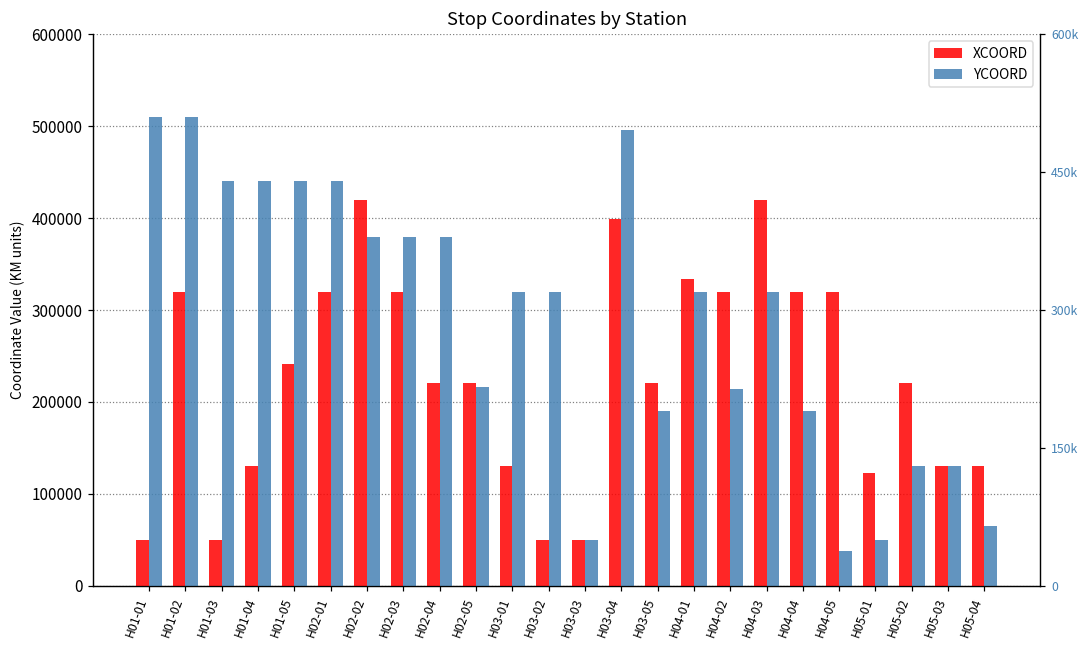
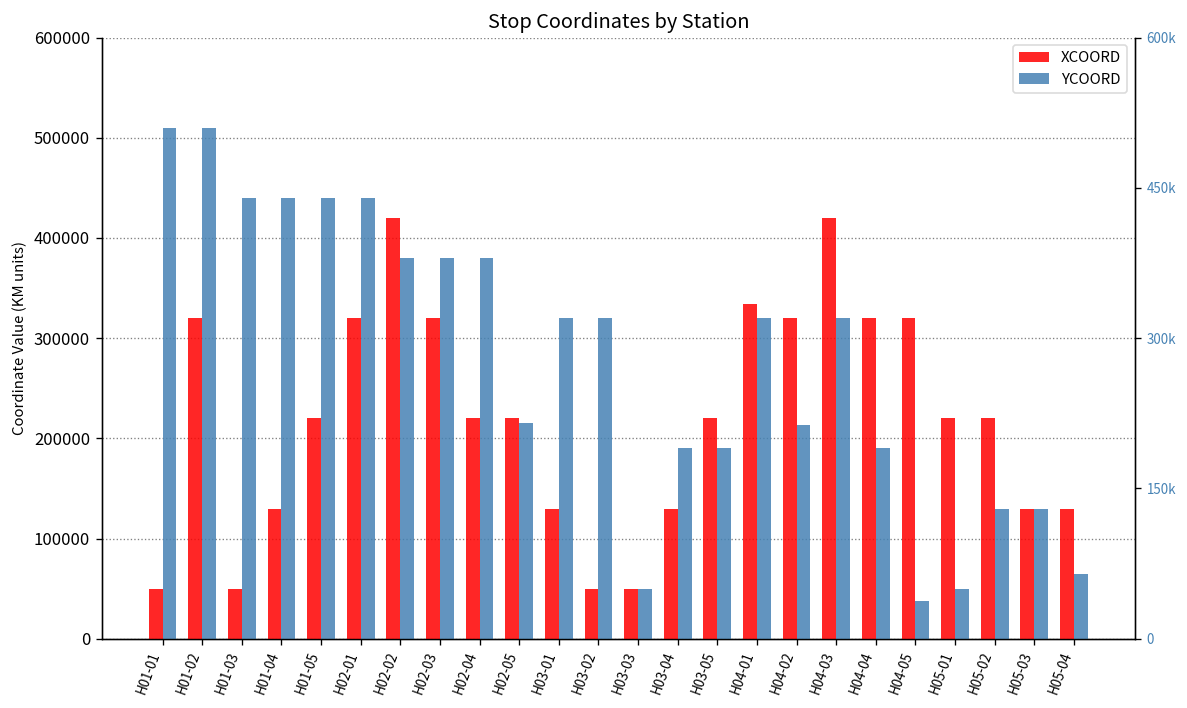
  {
    "XCOORD": {
      "H01-01": 50000,
      "H01-02": 320000,
      "H01-03": 50000,
      "H01-04": 130000,
-     "H01-05": 240000,
+     "H01-05": 220000,
      "H02-01": 320000,
      "H02-02": 420000,
      "H02-03": 320000,
      "H02-04": 220000,
      "H02-05": 220000,
      "H03-01": 130000,
      "H03-02": 50000,
      "H03-03": 50000,
-     "H03-04": 400000,
+     "H03-04": 130000,
      "H03-05": 220000,
      "H04-01": 330000,
      "H04-02": 320000,
      "H04-03": 420000,
      "H04-04": 320000,
      "H04-05": 320000,
-     "H05-01": 120000,
+     "H05-01": 220000,
      "H05-02": 220000,
      "H05-03": 130000,
      "H05-04": 130000
    },
    "YCOORD": {
      "H01-01": 510000,
      "H01-02": 510000,
      "H01-03": 440000,
      "H01-04": 440000,
      "H01-05": 440000,
      "H02-01": 440000,
      "H02-02": 380000,
      "H02-03": 380000,
      "H02-04": 380000,
      "H02-05": 220000,
      "H03-01": 320000,
      "H03-02": 320000,
      "H03-03": 50000,
-     "H03-04": 500000,
+     "H03-04": 190000,
      "H03-05": 190000,
      "H04-01": 320000,
      "H04-02": 210000,
      "H04-03": 320000,
      "H04-04": 190000,
      "H04-05": 40000,
      "H05-01": 50000,
      "H05-02": 130000,
      "H05-03": 130000,
      "H05-04": 70000
    }
  }
